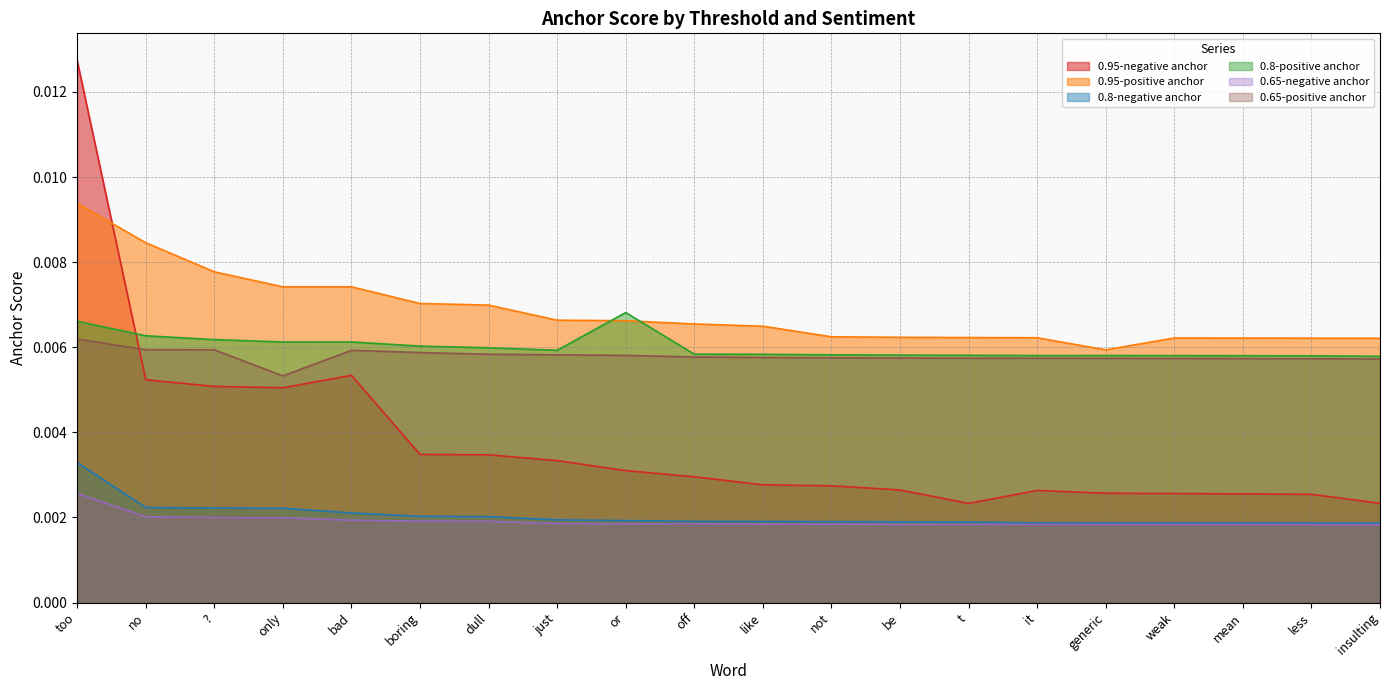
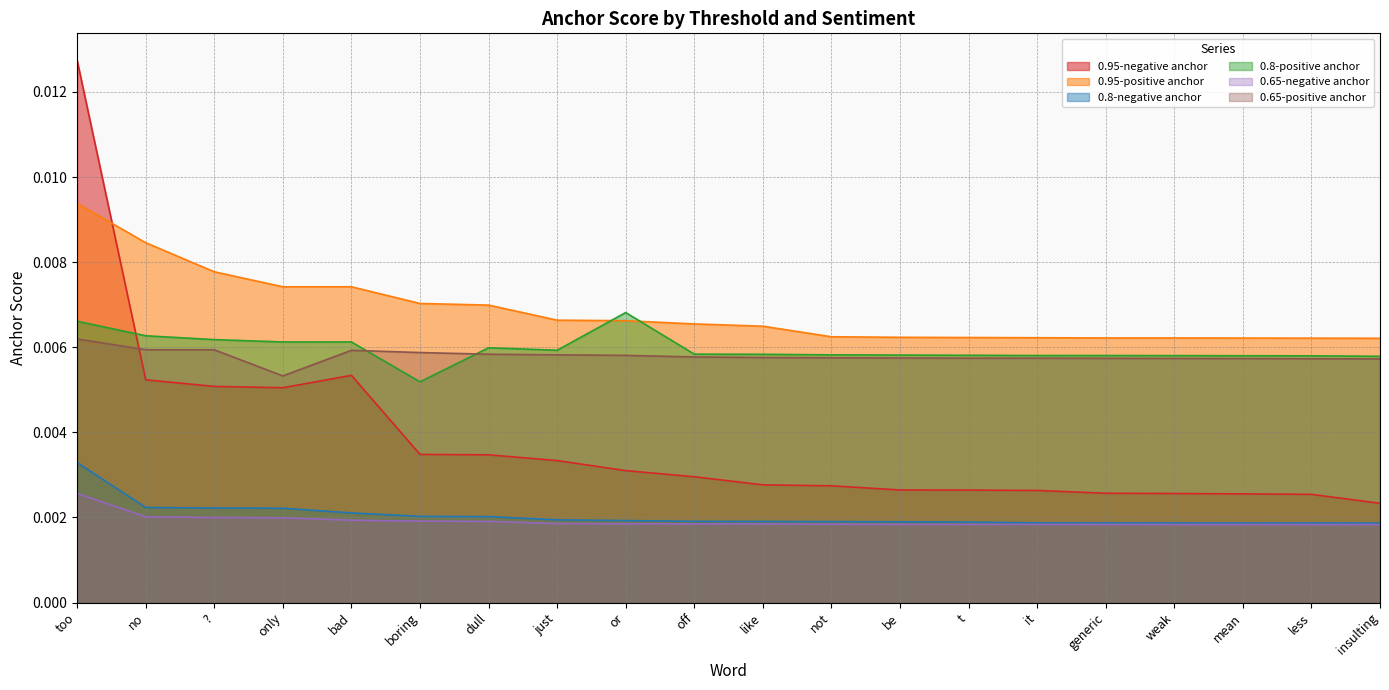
  {
    "0.95-negative anchor": {
      "too": 0.0127,
      "no": 0.0052,
      "?": 0.0051,
      "only": 0.0050,
      "bad": 0.0053,
      "boring": 0.0035,
      "dull": 0.0035,
      "just": 0.0033,
      "or": 0.0031,
      "off": 0.0030,
      "like": 0.0028,
      "not": 0.0027,
      "be": 0.0026,
-     "t": 0.0023,
+     "t": 0.0026,
      "it": 0.0026,
      "generic": 0.0026,
      "weak": 0.0026,
      "mean": 0.0026,
      "less": 0.0025,
      "insulting": 0.0023
    },
    "0.95-positive anchor": {
      "too": 0.0094,
      "no": 0.0085,
      "?": 0.0078,
      "only": 0.0074,
      "bad": 0.0074,
      "boring": 0.0070,
      "dull": 0.0070,
      "just": 0.0066,
      "or": 0.0066,
      "off": 0.0065,
      "like": 0.0065,
      "not": 0.0062,
      "be": 0.0062,
      "t": 0.0062,
      "it": 0.0062,
-     "generic": 0.0059,
+     "generic": 0.0062,
      "weak": 0.0062,
      "mean": 0.0062,
      "less": 0.0062,
      "insulting": 0.0062
    },
    "0.8-negative anchor": {
      "too": 0.0033,
      "no": 0.0022,
      "?": 0.0022,
      "only": 0.0022,
      "bad": 0.0021,
      "boring": 0.0020,
      "dull": 0.0020,
      "just": 0.0019,
      "or": 0.0019,
      "off": 0.0019,
      "not": 0.0019,
      "be": 0.0019
    },
    "0.8-positive anchor": {
      "too": 0.0066,
      "no": 0.0063,
      "?": 0.0062,
      "only": 0.0061,
      "bad": 0.0061,
-     "boring": 0.0060,
+     "boring": 0.0052,
      "dull": 0.0060,
      "just": 0.0059,
      "or": 0.0068,
      "off": 0.0058,
      "like": 0.0058,
      "not": 0.0058,
      "be": 0.0058,
      "t": 0.0058,
      "it": 0.0058,
      "generic": 0.0058,
      "weak": 0.0058,
      "mean": 0.0058,
      "less": 0.0058,
      "insulting": 0.0058
    },
    "0.65-negative anchor": {
      "too": 0.0026,
      "no": 0.0020,
      "?": 0.0020,
      "only": 0.0020,
      "bad": 0.0019,
      "boring": 0.0019,
      "dull": 0.0019,
      "just": 0.0019,
      "or": 0.0019,
      "off": 0.0018,
      "not": 0.0018,
      "be": 0.0018
    },
    "0.65-positive anchor": {
      "too": 0.0062,
      "no": 0.0059,
      "?": 0.0059,
      "only": 0.0053,
      "bad": 0.0059,
      "boring": 0.0059,
      "dull": 0.0058,
      "just": 0.0058,
      "or": 0.0058,
      "off": 0.0058,
      "like": 0.0058,
      "not": 0.0058,
      "be": 0.0057,
      "t": 0.0057,
      "it": 0.0057,
      "generic": 0.0057,
      "weak": 0.0057,
      "mean": 0.0057,
      "less": 0.0057,
      "insulting": 0.0057
    }
  }
